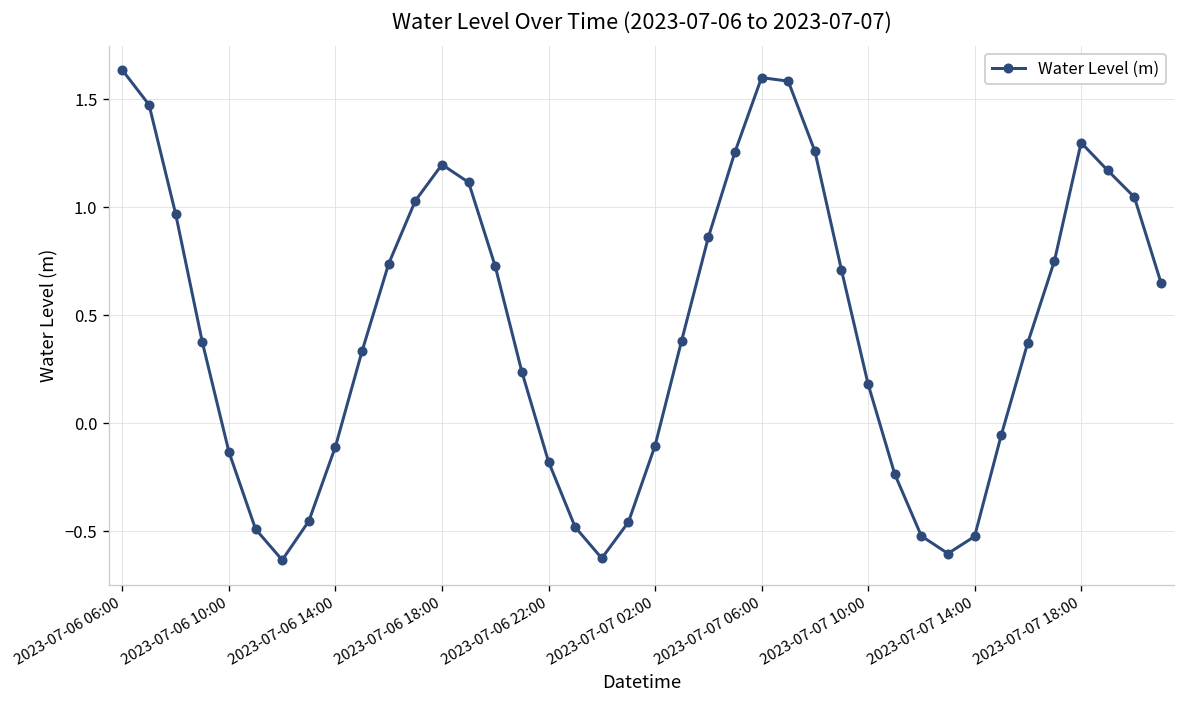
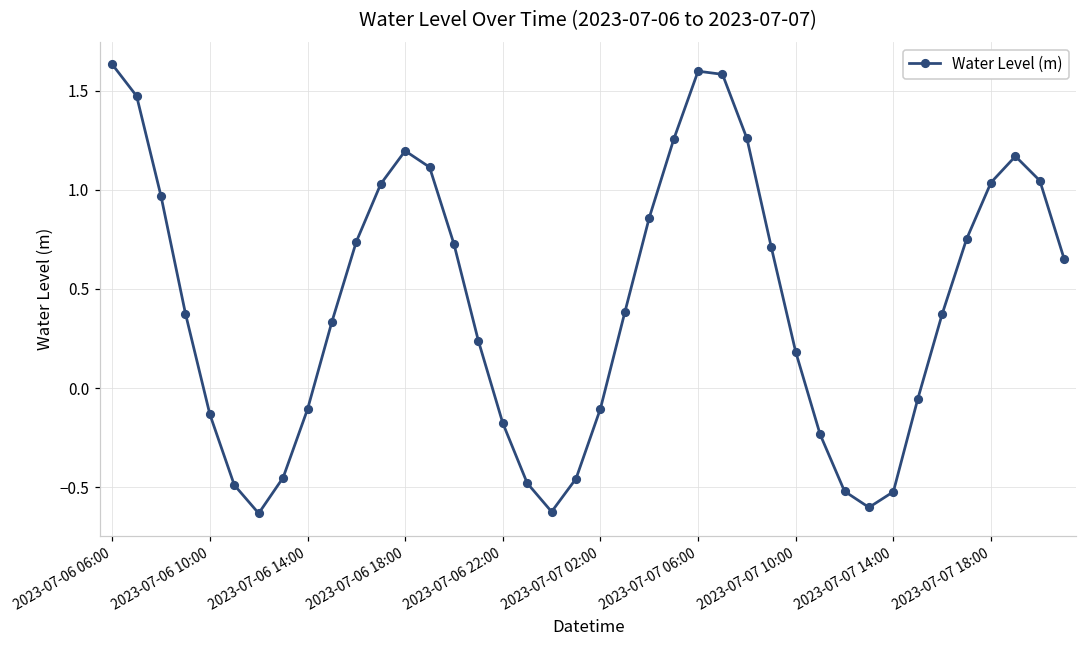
  {
    "2023-07-06 06:00": 1.63,
    "2023-07-06 10:00": -0.13,
    "2023-07-06 14:00": -0.11,
    "2023-07-06 18:00": 1.20,
    "2023-07-06 22:00": -0.18,
    "2023-07-07 02:00": -0.10,
    "2023-07-07 06:00": 1.60,
    "2023-07-07 10:00": 0.18,
    "2023-07-07 14:00": -0.52,
-   "2023-07-07 18:00": 1.30
+   "2023-07-07 18:00": 1.04
  }
